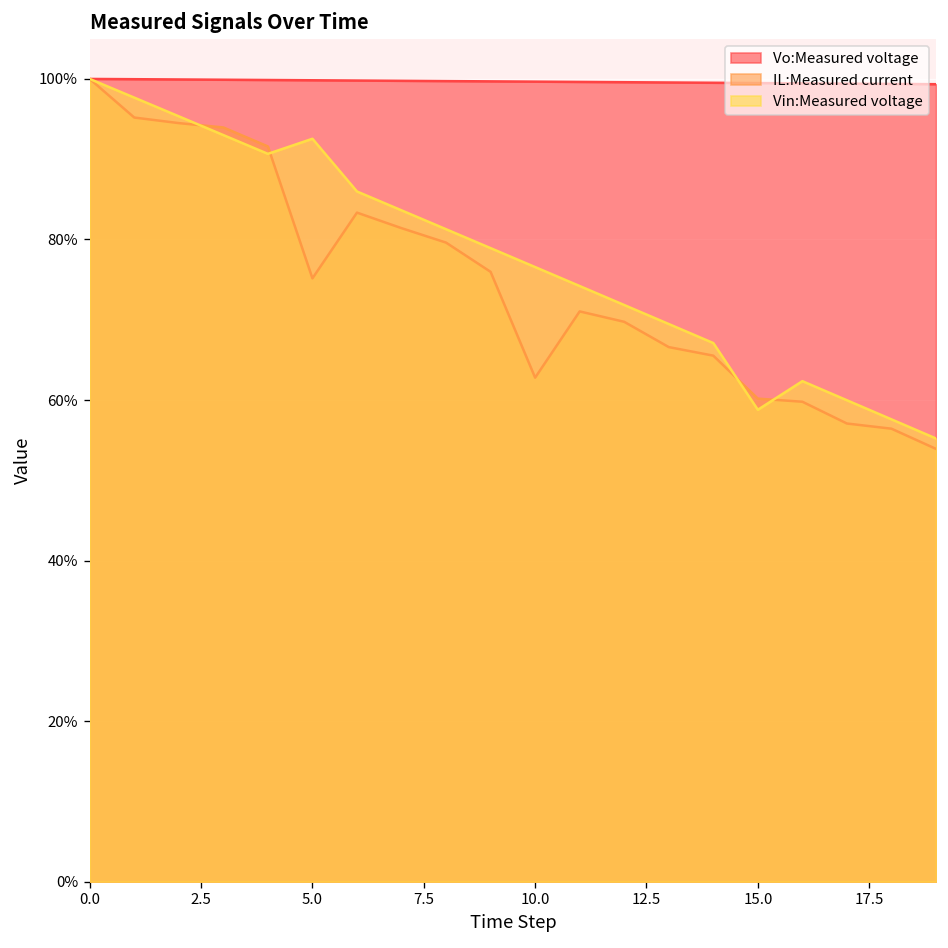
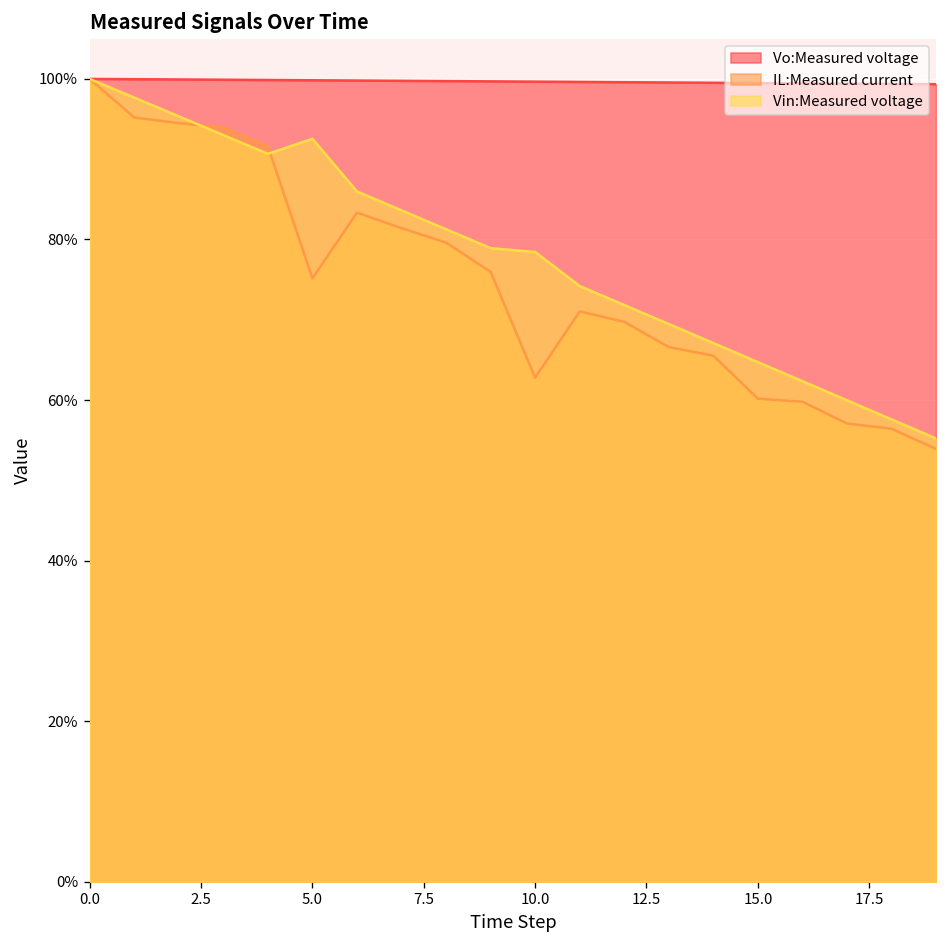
  {
    "Vo:Measured voltage": {
      "5.0": "100%",
      "10.0": "100%"
    },
    "IL:Measured current": {
      "5.0": "75%",
      "10.0": "63%",
      "15.0": "60%"
    },
    "Vin:Measured voltage": {
      "5.0": "93%",
-     "10.0": "77%",
-     "15.0": "59%"
+     "10.0": "78%",
+     "15.0": "65%"
    }
  }
